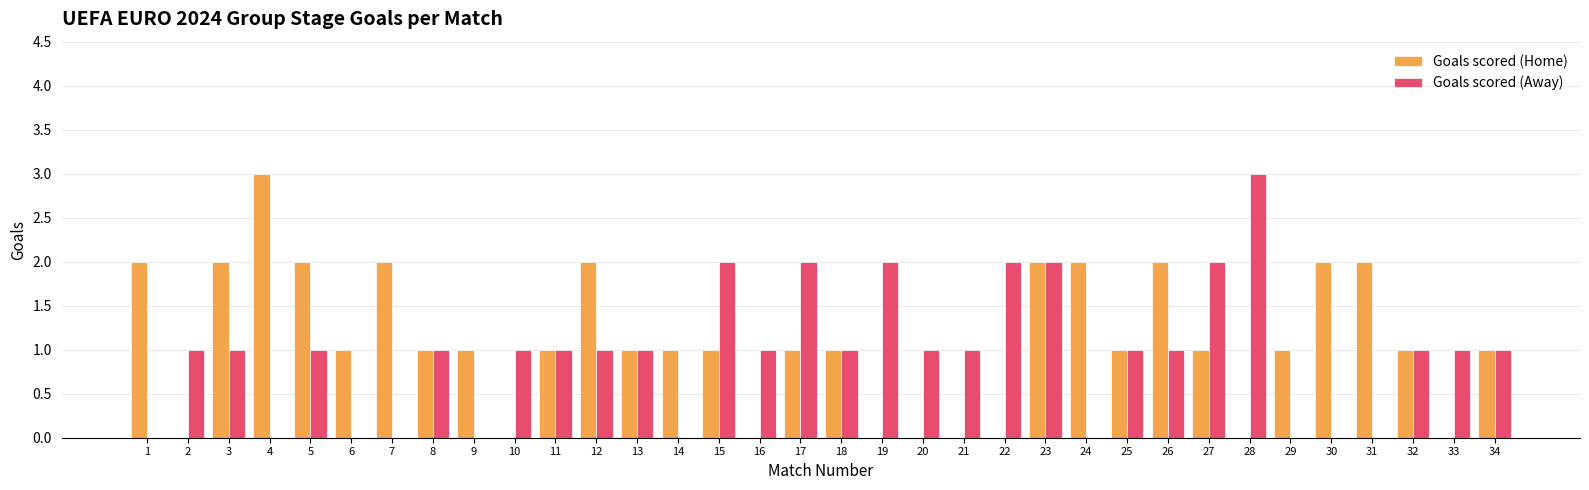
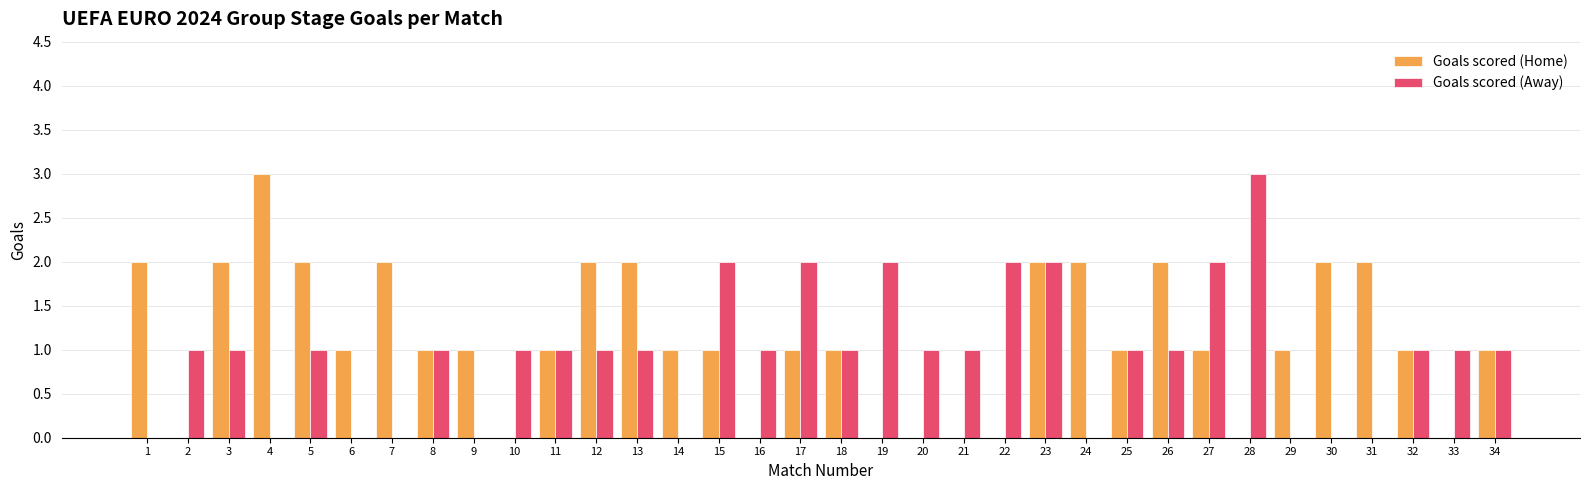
  {
    "Goals scored (Home)": {
      "1": 2,
      "2": 0,
      "3": 2,
      "4": 3,
      "5": 2,
      "6": 1,
      "7": 2,
      "8": 1,
      "9": 1,
      "10": 0,
      "11": 1,
      "12": 2,
-     "13": 1,
+     "13": 2,
      "14": 1,
      "15": 1,
      "16": 0,
      "17": 1,
      "18": 1,
      "19": 0,
      "20": 0,
      "21": 0,
      "22": 0,
      "23": 2,
      "24": 2,
      "25": 1,
      "26": 2,
      "27": 1,
      "28": 0,
      "29": 1,
      "30": 2,
      "31": 2,
      "32": 1,
      "33": 0,
      "34": 1
    },
    "Goals scored (Away)": {
      "1": 0,
      "2": 1,
      "3": 1,
      "4": 0,
      "5": 1,
      "6": 0,
      "7": 0,
      "8": 1,
      "9": 0,
      "10": 1,
      "11": 1,
      "12": 1,
      "13": 1,
      "14": 0,
      "15": 2,
      "16": 1,
      "17": 2,
      "18": 1,
      "19": 2,
      "20": 1,
      "21": 1,
      "22": 2,
      "23": 2,
      "24": 0,
      "25": 1,
      "26": 1,
      "27": 2,
      "28": 3,
      "29": 0,
      "30": 0,
      "31": 0,
      "32": 1,
      "33": 1,
      "34": 1
    }
  }
